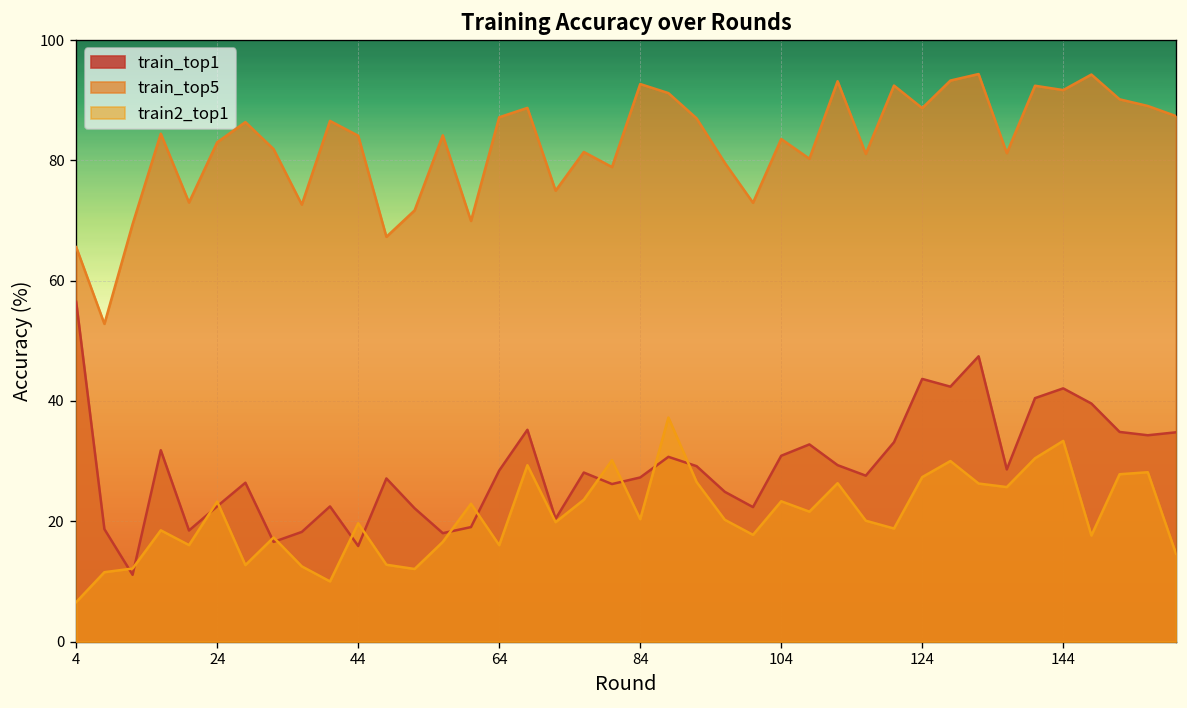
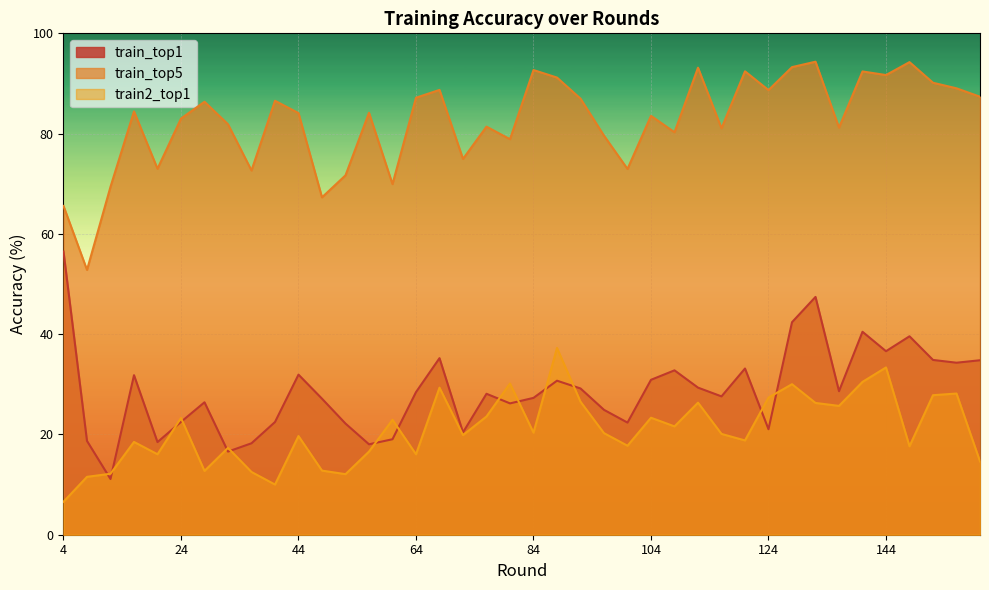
  {
    "train_top1": {
      "4": 56,
      "24": 23,
-     "44": 16,
+     "44": 32,
      "64": 28,
      "84": 27,
      "104": 31,
-     "124": 44,
-     "144": 42
+     "124": 21,
+     "144": 37
    }
  }
